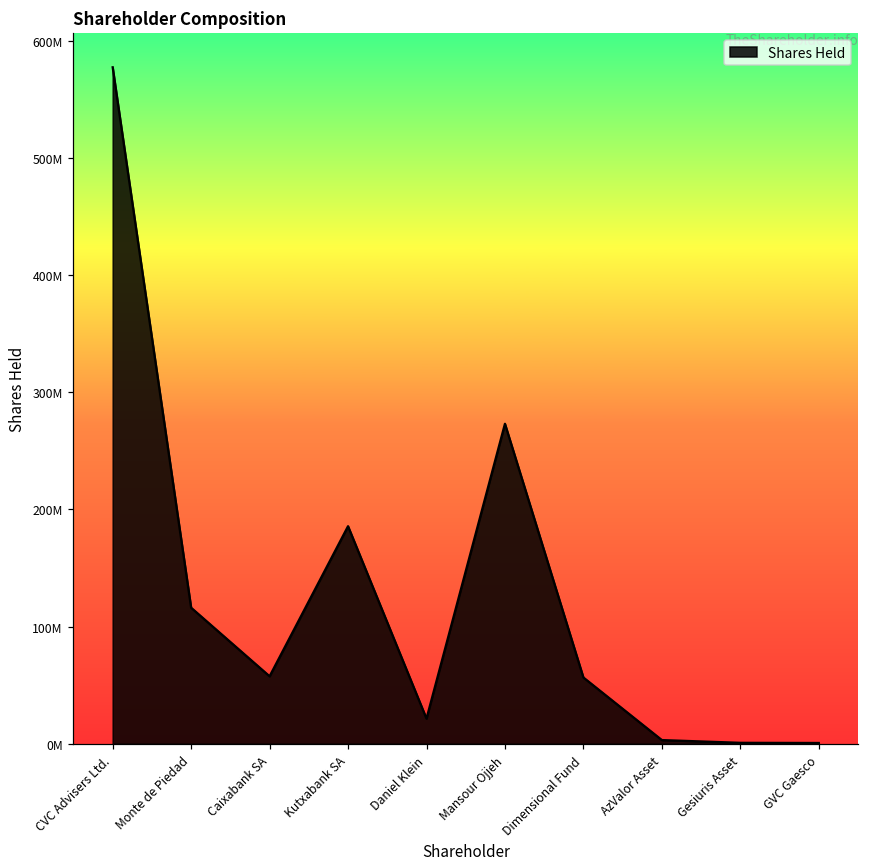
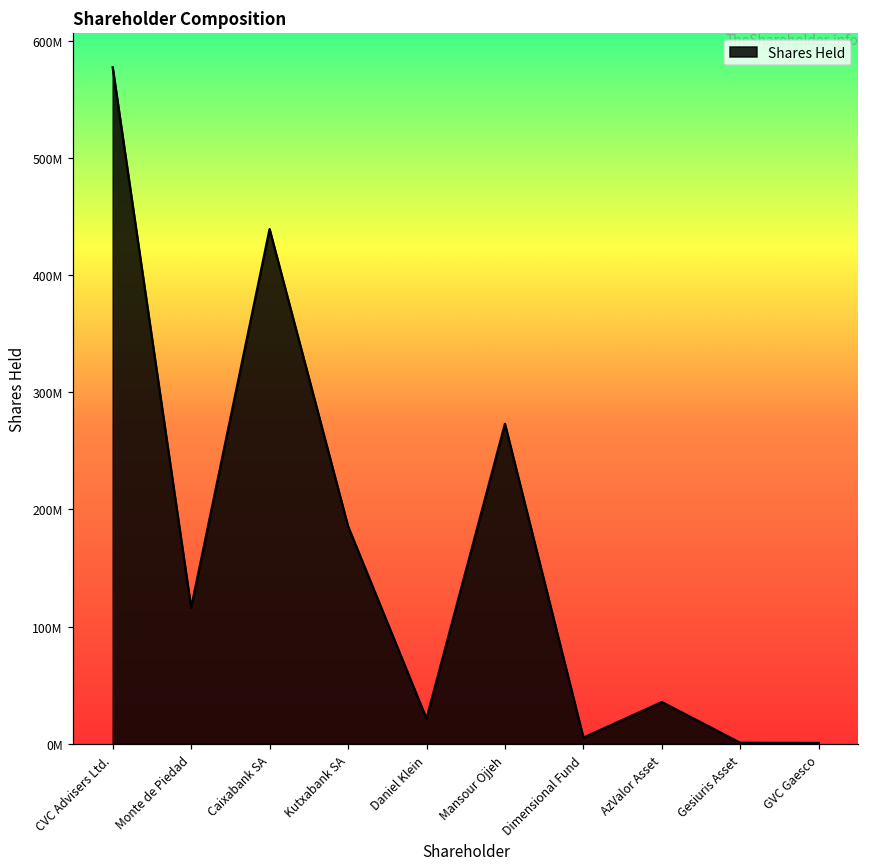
  {
    "CVC Advisers Ltd.": 577000000,
    "Monte de Piedad": 116000000,
-   "Caixabank SA": 58000000,
+   "Caixabank SA": 439000000,
    "Kutxabank SA": 186000000,
    "Daniel Klein": 21000000,
    "Mansour Ojjeh": 273000000,
-   "Dimensional Fund": 57000000,
-   "AzValor Asset": 3000000,
+   "Dimensional Fund": 5000000,
+   "AzValor Asset": 36000000,
    "Gesiuris Asset": 1000000,
    "GVC Gaesco": 1000000
  }
